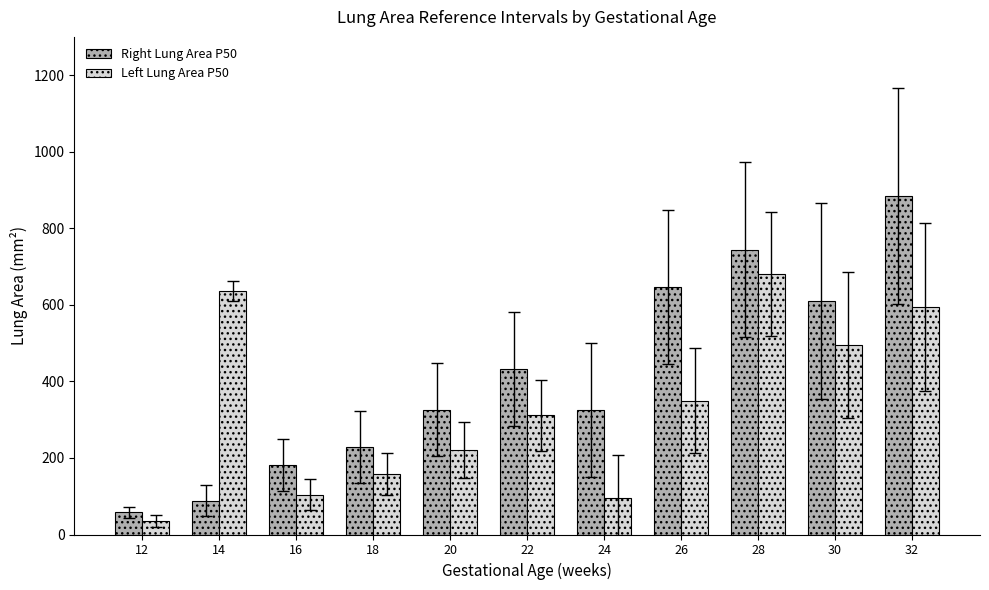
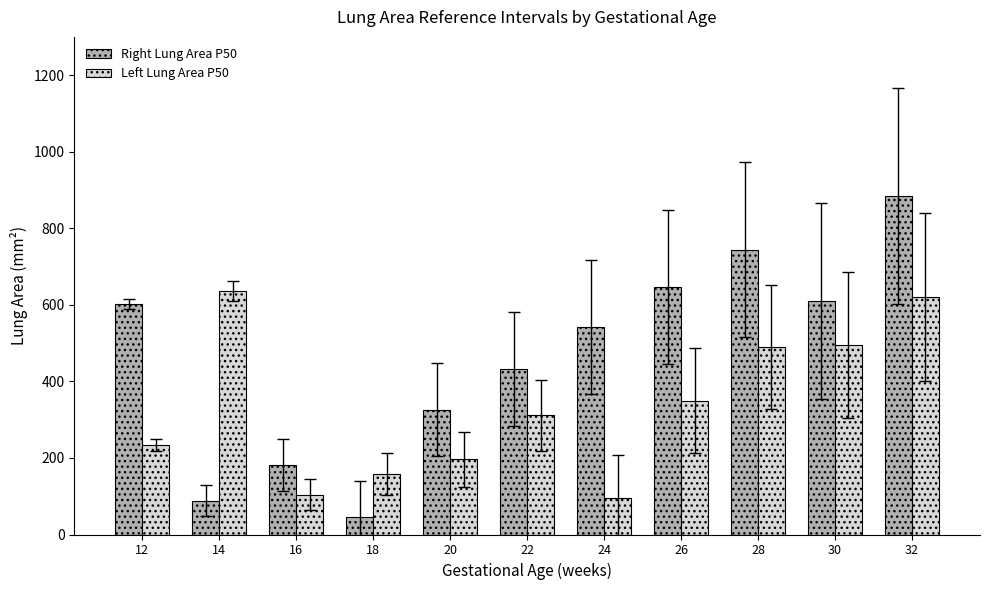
  {
    "Right Lung Area P50": {
-     "12": 60,
+     "12": 600,
      "14": 90,
      "16": 180,
-     "18": 230,
+     "18": 50,
      "20": 330,
      "22": 430,
-     "24": 320,
+     "24": 540,
      "26": 650,
      "28": 740,
      "30": 610,
      "32": 890
    },
    "Left Lung Area P50": {
-     "12": 40,
+     "12": 230,
      "14": 640,
      "16": 100,
      "18": 160,
-     "20": 220,
+     "20": 200,
      "22": 310,
      "24": 100,
      "26": 350,
-     "28": 680,
+     "28": 490,
      "30": 500,
-     "32": 590
+     "32": 620
    }
  }
